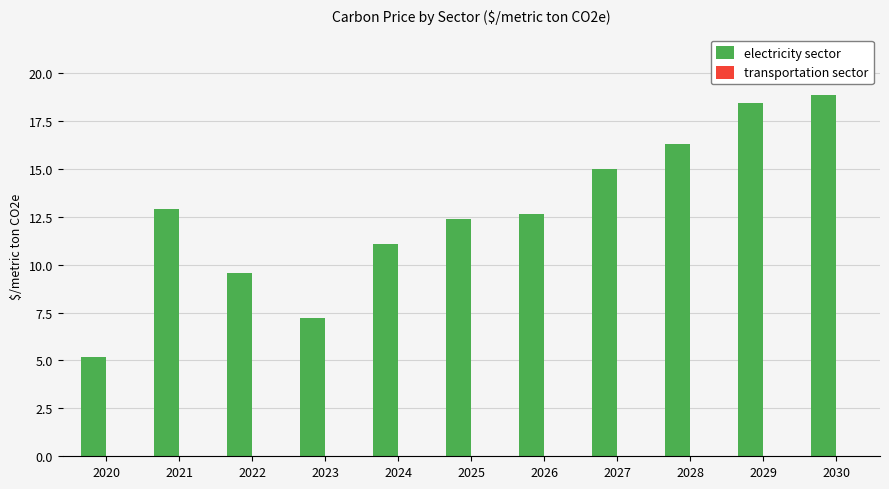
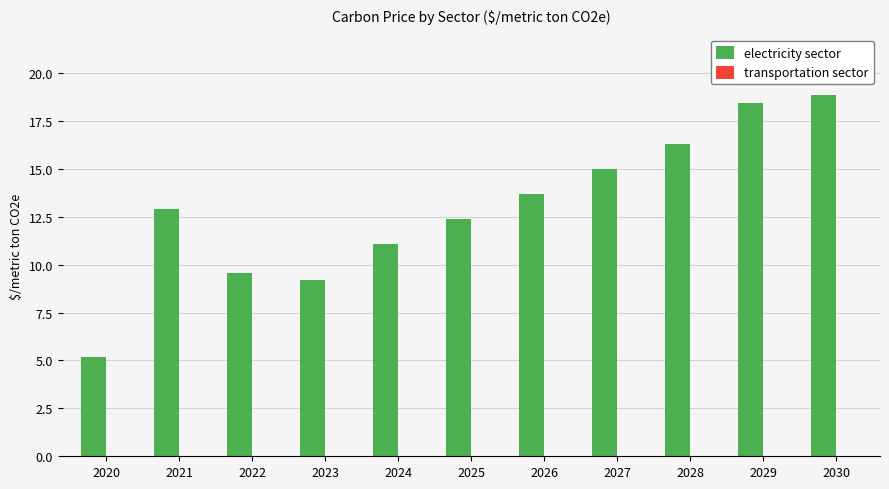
  {
    "electricity sector": {
      "2020": 5.2,
      "2021": 12.9,
      "2022": 9.6,
-     "2023": 7.2,
+     "2023": 9.2,
      "2024": 11.1,
      "2025": 12.4,
-     "2026": 12.6,
+     "2026": 13.7,
      "2027": 15.0,
      "2028": 16.3,
      "2029": 18.4,
      "2030": 18.9
    },
    "transportation sector": {
      "2020": 0.0,
      "2021": 0.0,
      "2022": 0.0,
      "2023": 0.0,
      "2024": 0.0,
      "2025": 0.0,
      "2026": 0.0,
      "2027": 0.0,
      "2028": 0.0,
      "2029": 0.0,
      "2030": 0.0
    }
  }
